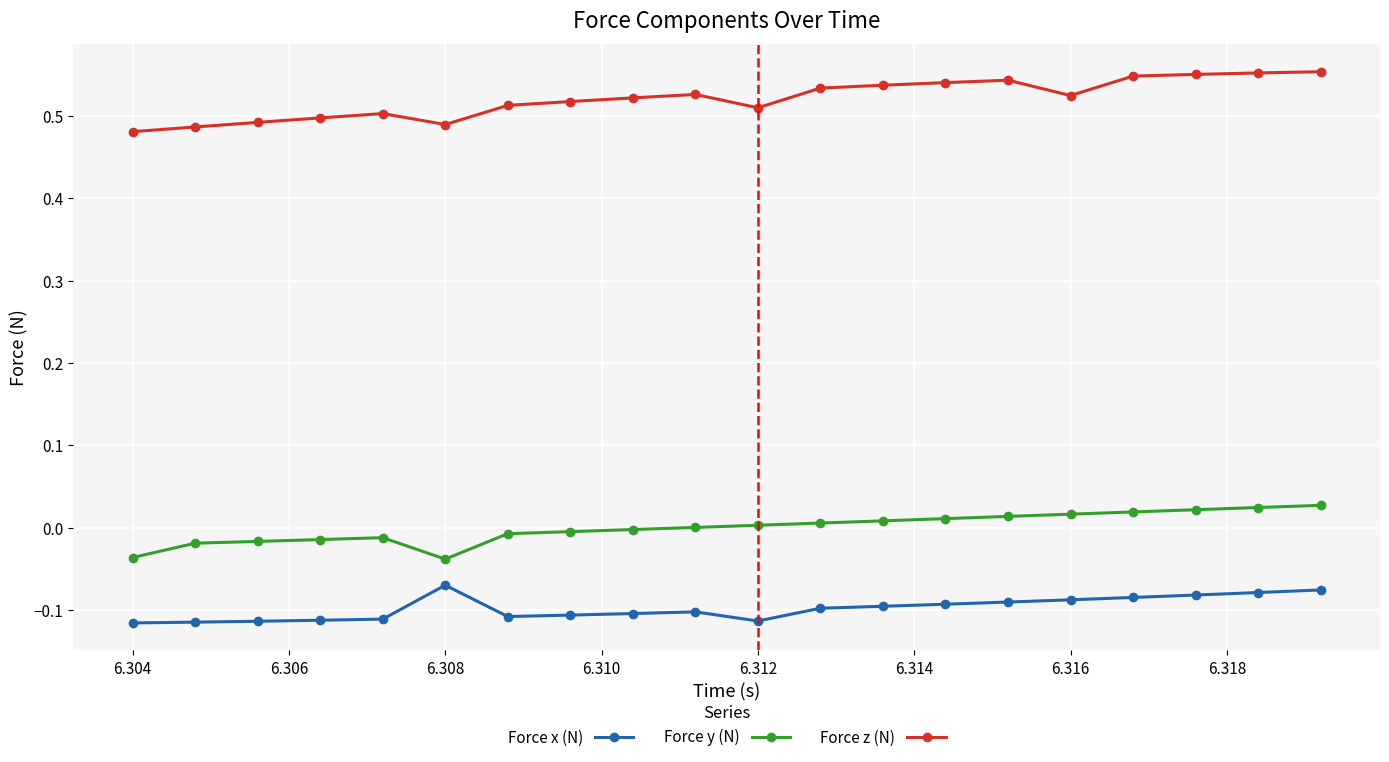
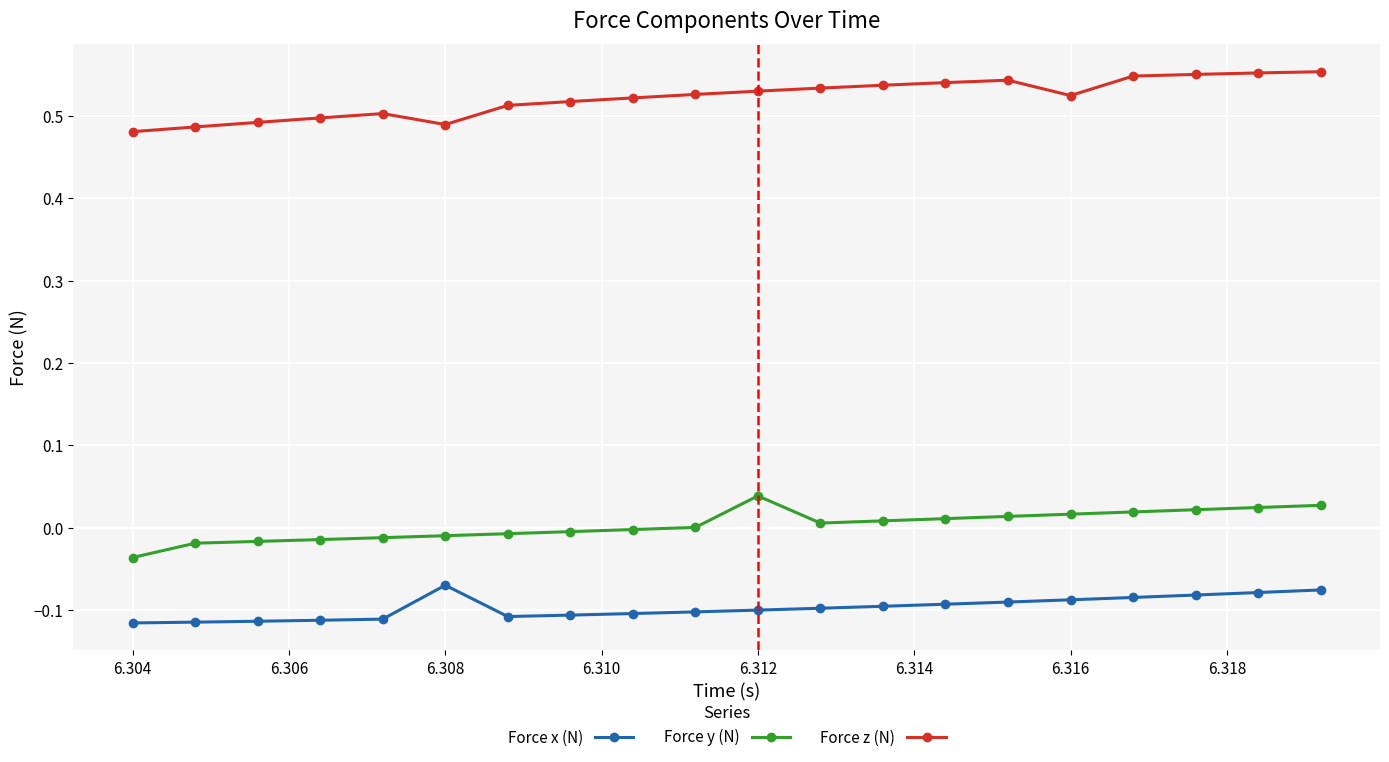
  {
    "Force x (N)": {
      "6.304": -0.12,
      "6.308": -0.07,
-     "6.312": -0.11,
+     "6.312": -0.10,
      "6.316": -0.09
    },
    "Force y (N)": {
      "6.304": -0.04,
-     "6.308": -0.04,
-     "6.312": 0.00,
+     "6.308": -0.01,
+     "6.312": 0.04,
      "6.316": 0.02
    },
    "Force z (N)": {
      "6.304": 0.48,
      "6.308": 0.49,
-     "6.312": 0.51,
+     "6.312": 0.53,
      "6.316": 0.52
    }
  }
